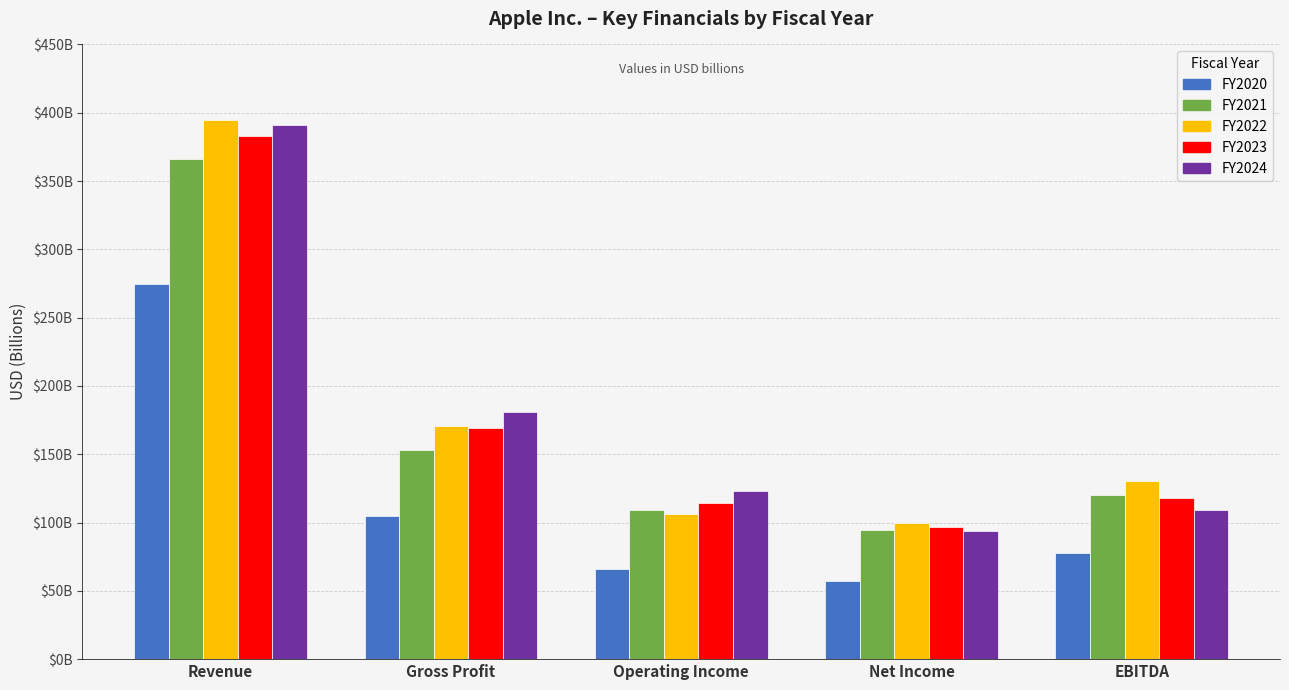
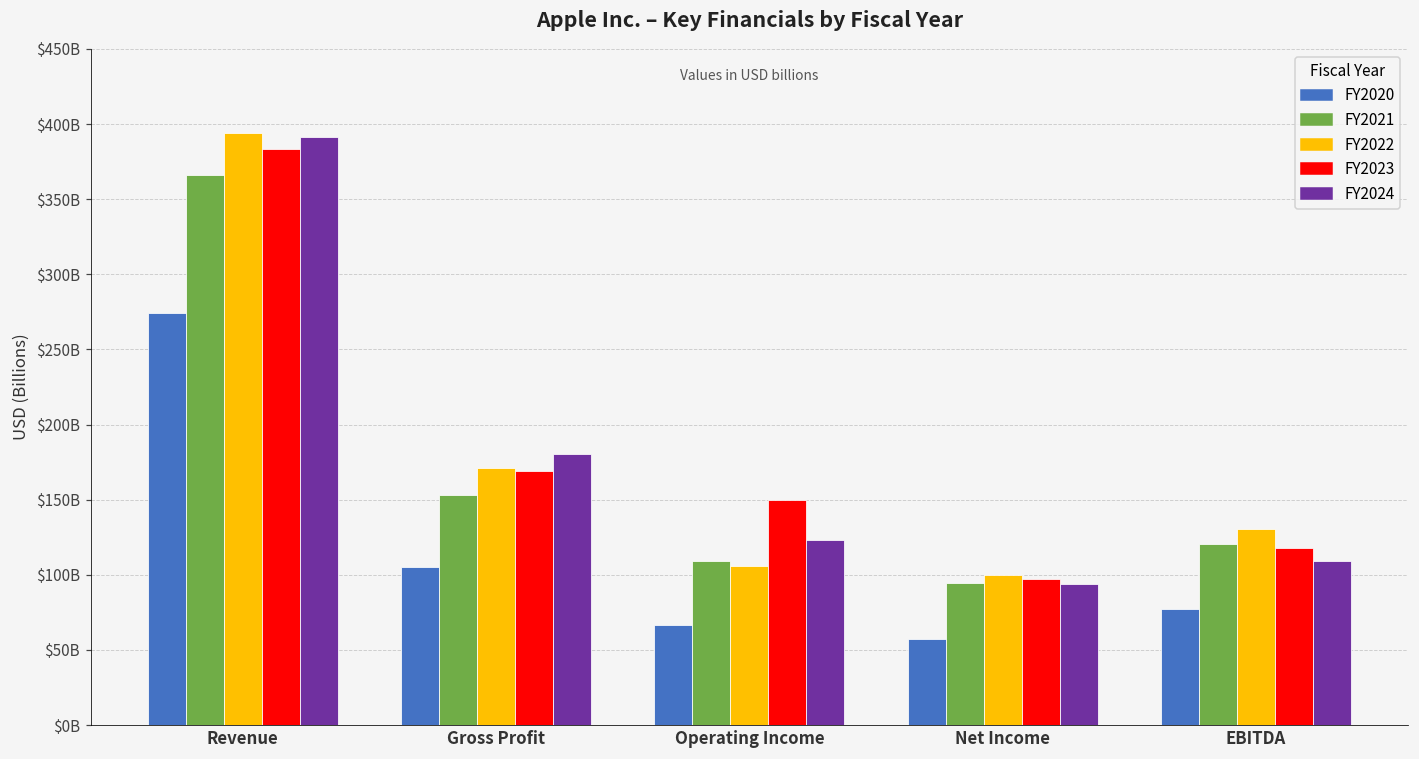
  {
    "FY2020": {
      "Revenue": "$275000000000",
      "Gross Profit": "$105000000000",
      "Operating Income": "$66000000000",
      "Net Income": "$57000000000",
      "EBITDA": "$77000000000"
    },
    "FY2021": {
      "Revenue": "$366000000000",
      "Gross Profit": "$153000000000",
      "Operating Income": "$109000000000",
      "Net Income": "$95000000000",
      "EBITDA": "$120000000000"
    },
    "FY2022": {
      "Revenue": "$394000000000",
      "Gross Profit": "$171000000000",
      "Operating Income": "$106000000000",
      "Net Income": "$100000000000",
      "EBITDA": "$131000000000"
    },
    "FY2023": {
      "Revenue": "$383000000000",
      "Gross Profit": "$169000000000",
-     "Operating Income": "$114000000000",
+     "Operating Income": "$150000000000",
      "Net Income": "$97000000000",
      "EBITDA": "$118000000000"
    },
    "FY2024": {
      "Revenue": "$391000000000",
      "Gross Profit": "$181000000000",
      "Operating Income": "$123000000000",
      "Net Income": "$94000000000",
      "EBITDA": "$109000000000"
    }
  }
